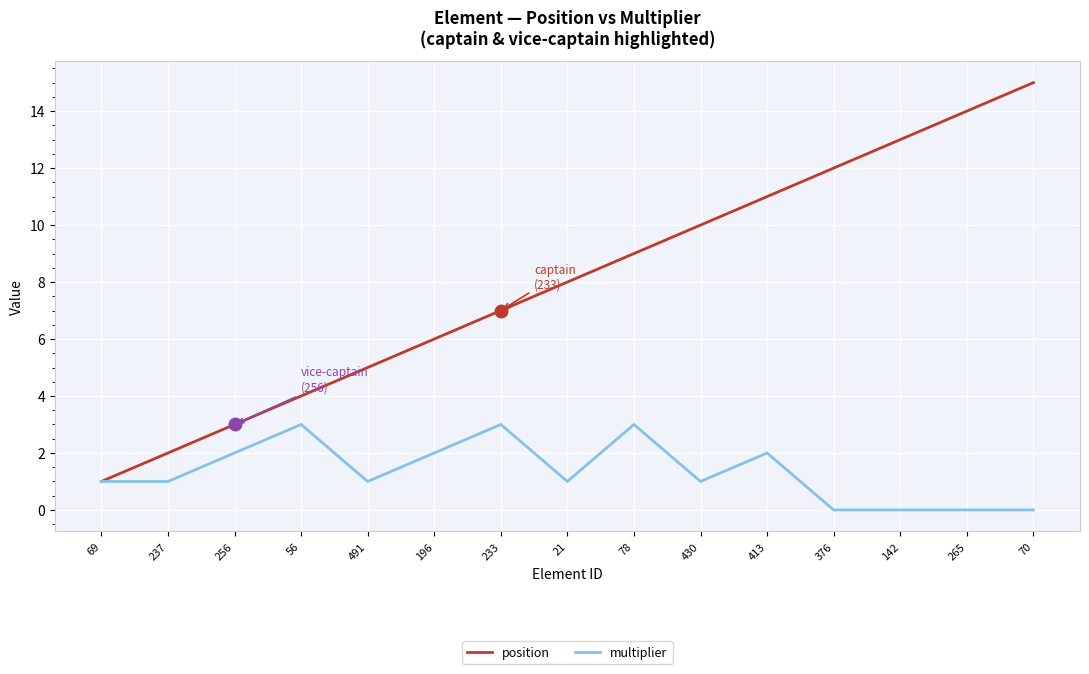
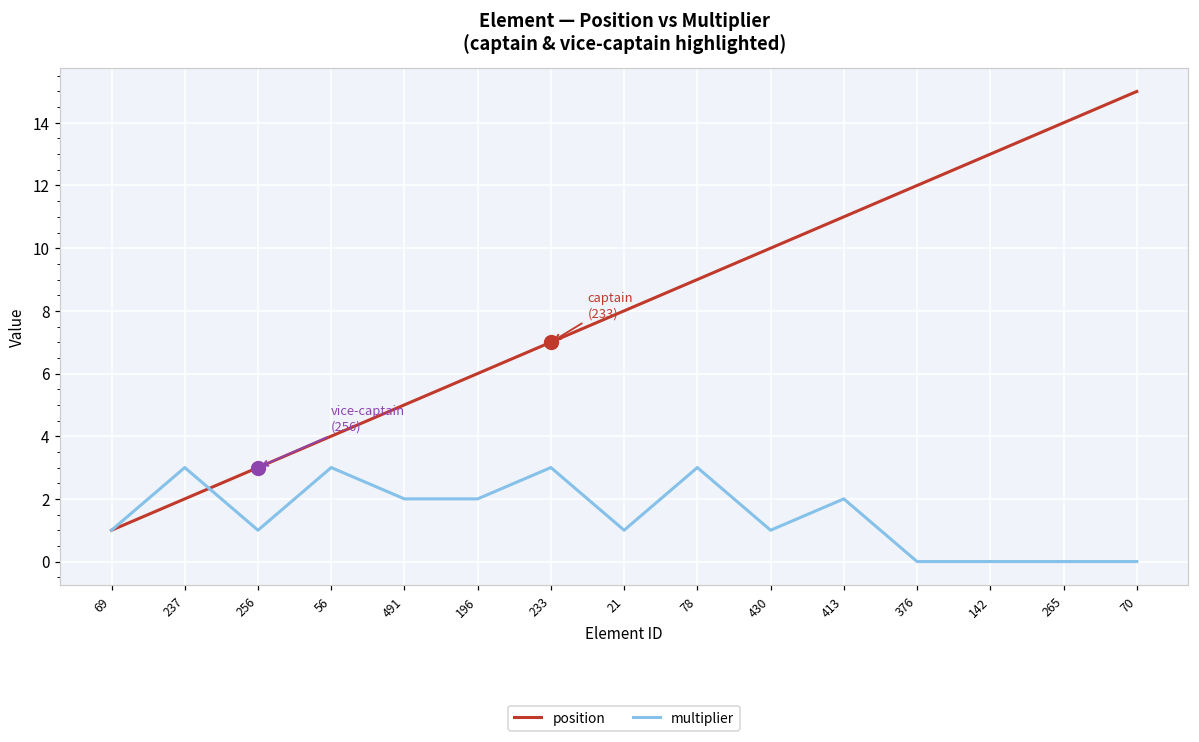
  {
    "multiplier": {
-     "237": 1,
-     "256": 2,
+     "237": 3,
+     "256": 1,
      "56": 3,
-     "491": 1,
+     "491": 2,
      "196": 2,
      "233": 3,
      "21": 1,
      "78": 3,
      "430": 1,
      "413": 2,
      "376": 0,
      "142": 0,
      "265": 0,
      "70": 0
    }
  }
